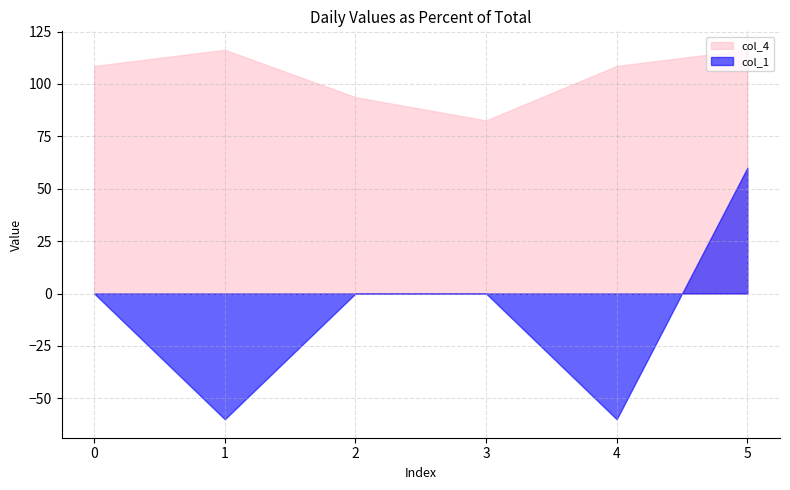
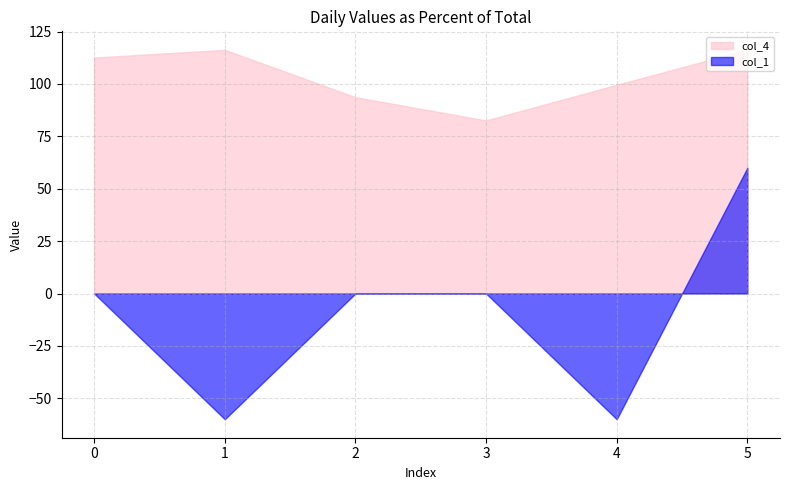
  {
    "col_4": {
-     "0": 109,
+     "0": 113,
      "1": 116,
      "2": 94,
      "3": 83,
-     "4": 109
+     "4": 100
    }
  }
